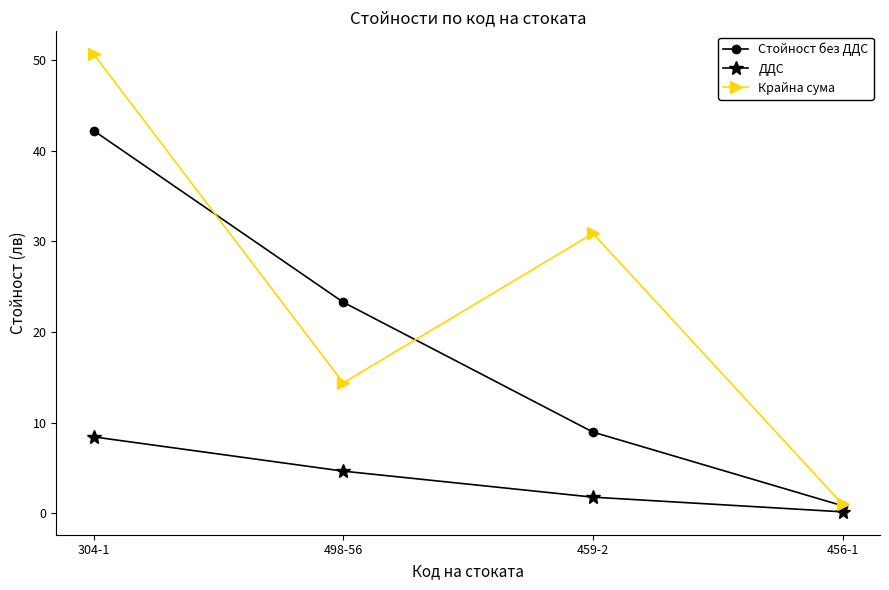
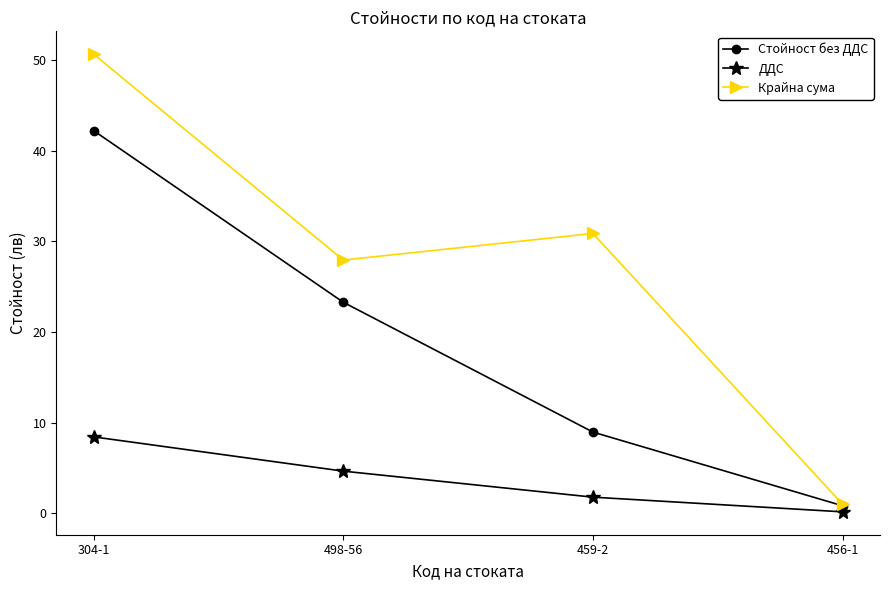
  {
    "Крайна сума": {
      "304-1": 51,
-     "498-56": 14,
+     "498-56": 28,
      "459-2": 31
    }
  }
